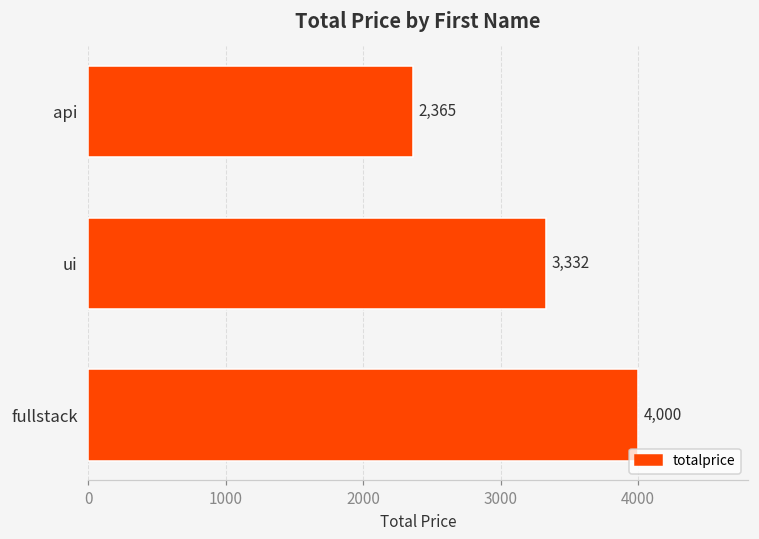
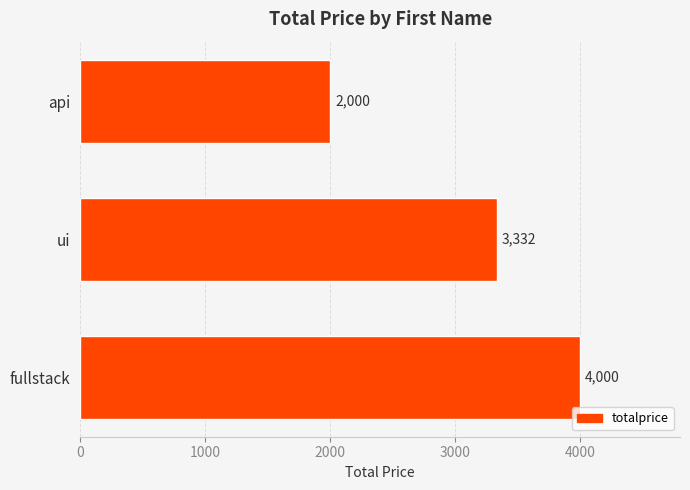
  {
-   "api": "2,365",
+   "api": "2,000",
    "ui": "3,332",
    "fullstack": "4,000"
  }
